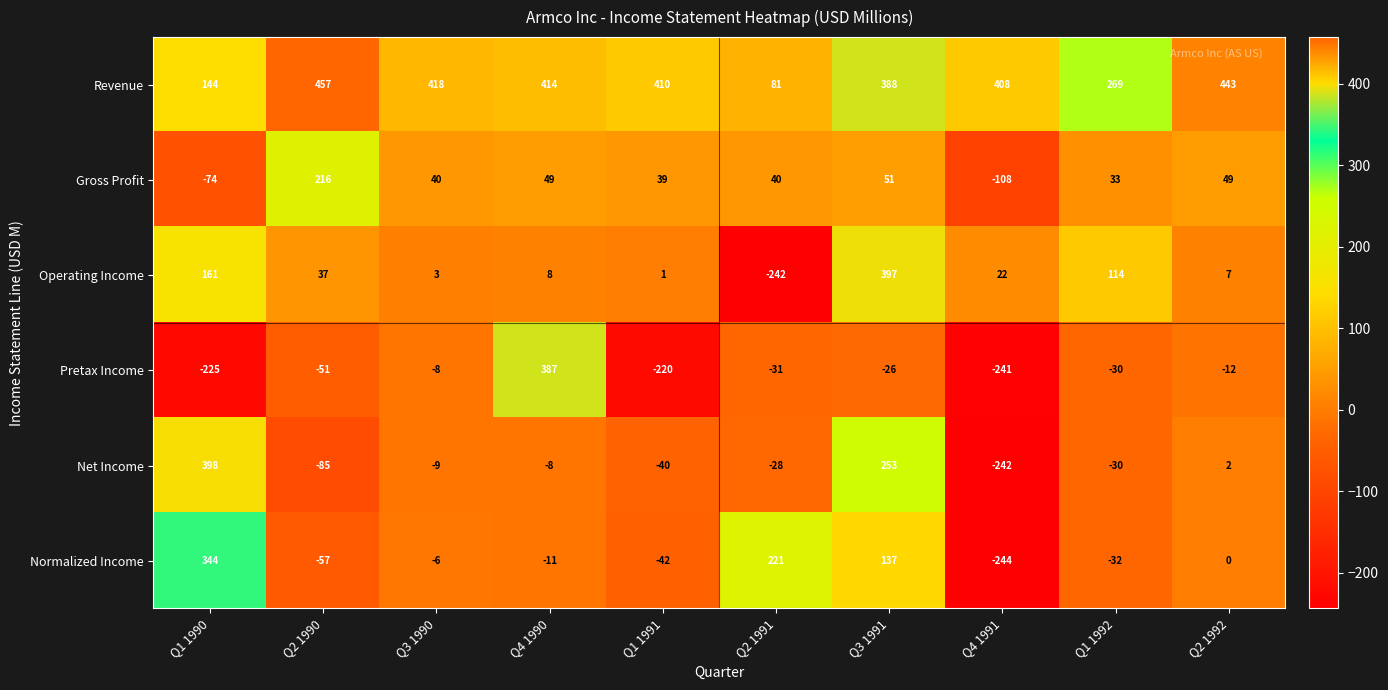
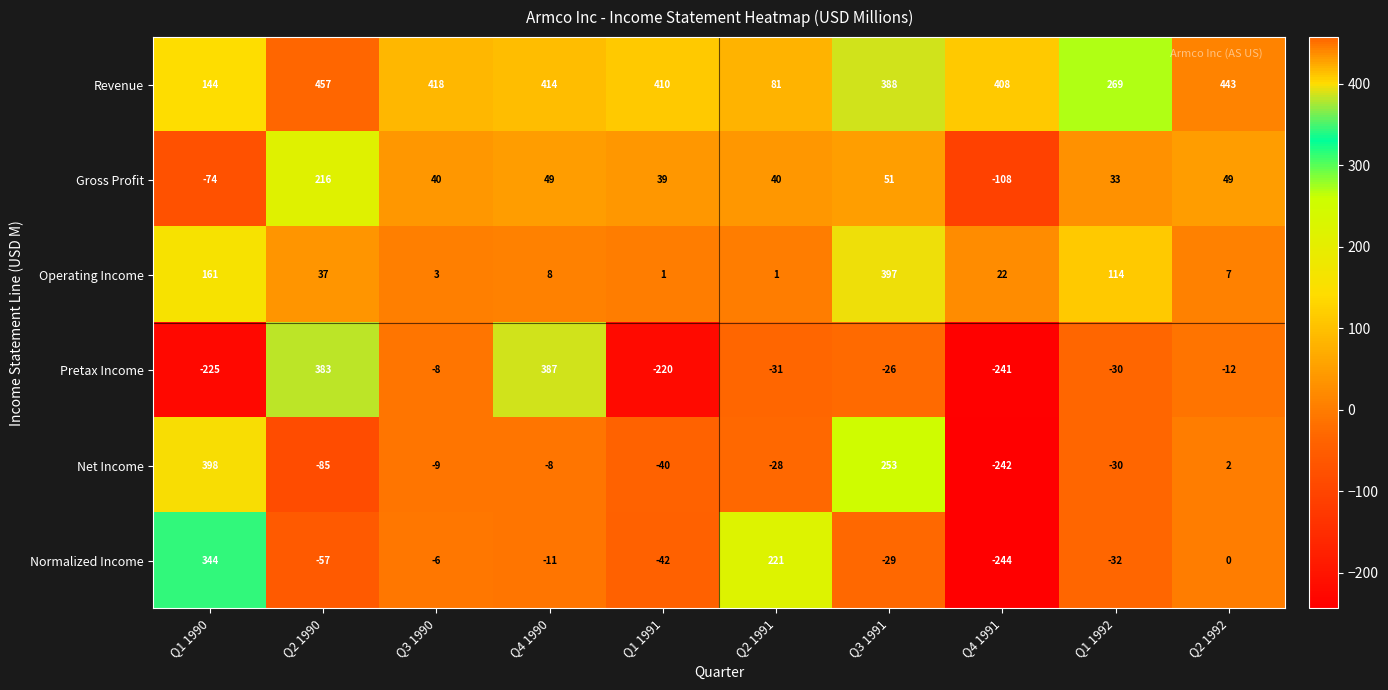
  {
    "Revenue": {
      "Q1 1990": 144,
      "Q2 1990": 457,
      "Q3 1990": 418,
      "Q4 1990": 414,
      "Q1 1991": 410,
      "Q2 1991": 81,
      "Q3 1991": 388,
      "Q4 1991": 408,
      "Q1 1992": 269
    },
    "Gross Profit": {
      "Q1 1990": -74,
      "Q2 1990": 216,
      "Q3 1990": 40,
      "Q4 1990": 49,
      "Q1 1991": 39,
      "Q2 1991": 40,
      "Q3 1991": 51,
      "Q4 1991": -108,
      "Q1 1992": 33,
      "Q2 1992": 49
    },
    "Operating Income": {
      "Q1 1990": 161,
      "Q2 1990": 37,
      "Q3 1990": 3,
      "Q4 1990": 8,
      "Q1 1991": 1,
-     "Q2 1991": -242,
+     "Q2 1991": 1,
      "Q3 1991": 397,
      "Q4 1991": 22,
      "Q1 1992": 114,
      "Q2 1992": 7
    },
    "Pretax Income": {
      "Q1 1990": -225,
-     "Q2 1990": -51,
+     "Q2 1990": 383,
      "Q3 1990": -8,
      "Q4 1990": 387,
      "Q1 1991": -220,
      "Q2 1991": -31,
      "Q3 1991": -26,
      "Q4 1991": -241,
      "Q1 1992": -30,
      "Q2 1992": -12
    },
    "Net Income": {
      "Q1 1990": 398,
      "Q2 1990": -85,
      "Q3 1990": -9,
      "Q4 1990": -8,
      "Q1 1991": -40,
      "Q2 1991": -28,
      "Q3 1991": 253,
      "Q4 1991": -242,
      "Q1 1992": -30,
      "Q2 1992": 2
    },
    "Normalized Income": {
      "Q1 1990": 344,
      "Q2 1990": -57,
      "Q3 1990": -6,
      "Q4 1990": -11,
      "Q1 1991": -42,
      "Q2 1991": 221,
-     "Q3 1991": 137,
+     "Q3 1991": -29,
      "Q4 1991": -244,
      "Q1 1992": -32,
      "Q2 1992": 0
    }
  }
